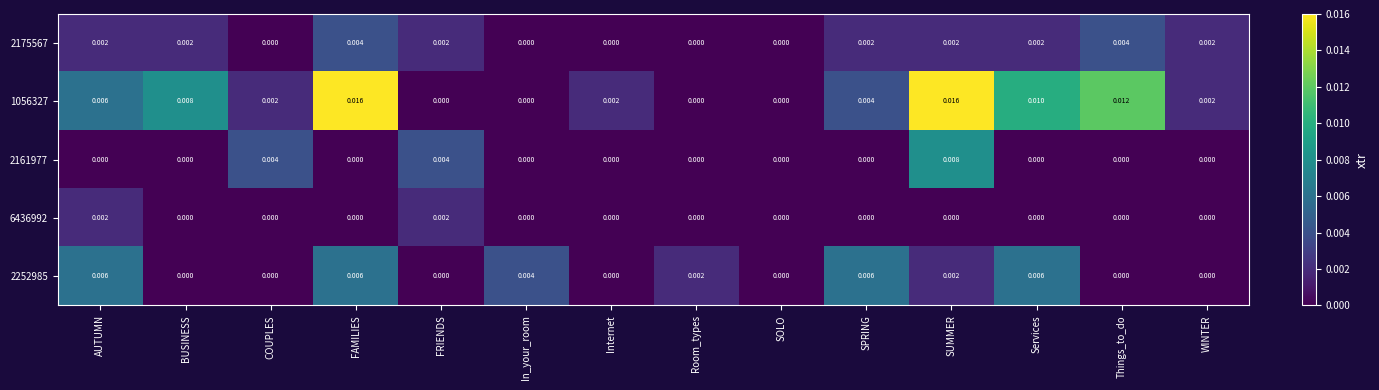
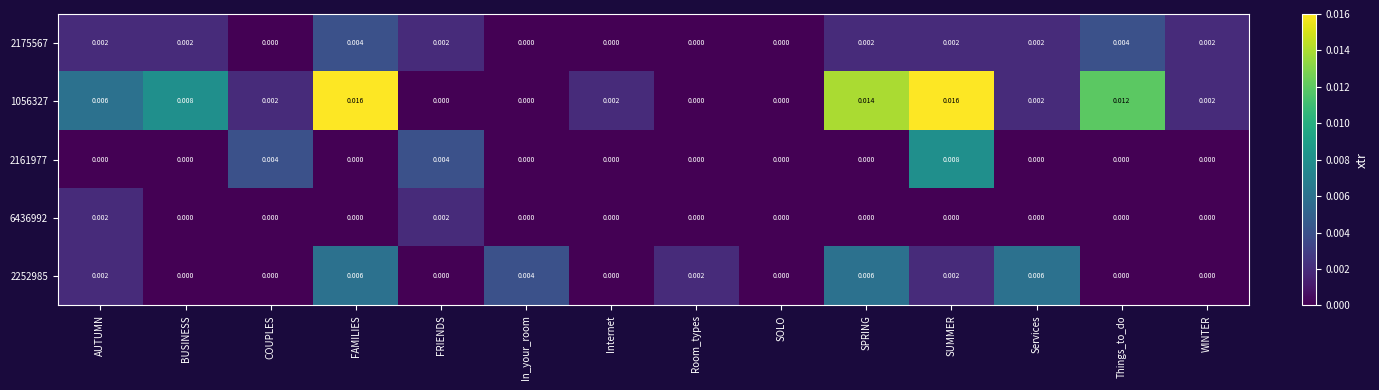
  {
    "2175567": {
      "AUTUMN": 0.002,
      "BUSINESS": 0.002,
      "COUPLES": 0.000,
      "FAMILIES": 0.004,
      "FRIENDS": 0.002,
      "In_your_room": 0.000,
      "Internet": 0.000,
      "Room_types": 0.000,
      "SOLO": 0.000,
      "SPRING": 0.002,
      "SUMMER": 0.002,
      "Services": 0.002,
      "Things_to_do": 0.004,
      "WINTER": 0.002
    },
    "1056327": {
      "AUTUMN": 0.006,
      "BUSINESS": 0.008,
      "COUPLES": 0.002,
      "FAMILIES": 0.016,
      "FRIENDS": 0.000,
      "In_your_room": 0.000,
      "Internet": 0.002,
      "Room_types": 0.000,
      "SOLO": 0.000,
-     "SPRING": 0.004,
+     "SPRING": 0.014,
      "SUMMER": 0.016,
-     "Services": 0.010,
+     "Services": 0.002,
      "Things_to_do": 0.012,
      "WINTER": 0.002
    },
    "2161977": {
      "AUTUMN": 0.000,
      "BUSINESS": 0.000,
      "COUPLES": 0.004,
      "FAMILIES": 0.000,
      "FRIENDS": 0.004,
      "In_your_room": 0.000,
      "Internet": 0.000,
      "Room_types": 0.000,
      "SOLO": 0.000,
      "SPRING": 0.000,
      "SUMMER": 0.008,
      "Services": 0.000,
      "Things_to_do": 0.000,
      "WINTER": 0.000
    },
    "6436992": {
      "AUTUMN": 0.002,
      "BUSINESS": 0.000,
      "COUPLES": 0.000,
      "FAMILIES": 0.000,
      "FRIENDS": 0.002,
      "In_your_room": 0.000,
      "Internet": 0.000,
      "Room_types": 0.000,
      "SOLO": 0.000,
      "SPRING": 0.000,
      "SUMMER": 0.000,
      "Services": 0.000,
      "Things_to_do": 0.000,
      "WINTER": 0.000
    },
    "2252985": {
-     "AUTUMN": 0.006,
+     "AUTUMN": 0.002,
      "BUSINESS": 0.000,
      "COUPLES": 0.000,
      "FAMILIES": 0.006,
      "FRIENDS": 0.000,
      "In_your_room": 0.004,
      "Internet": 0.000,
      "Room_types": 0.002,
      "SOLO": 0.000,
      "SPRING": 0.006,
      "SUMMER": 0.002,
      "Services": 0.006,
      "Things_to_do": 0.000,
      "WINTER": 0.000
    }
  }
